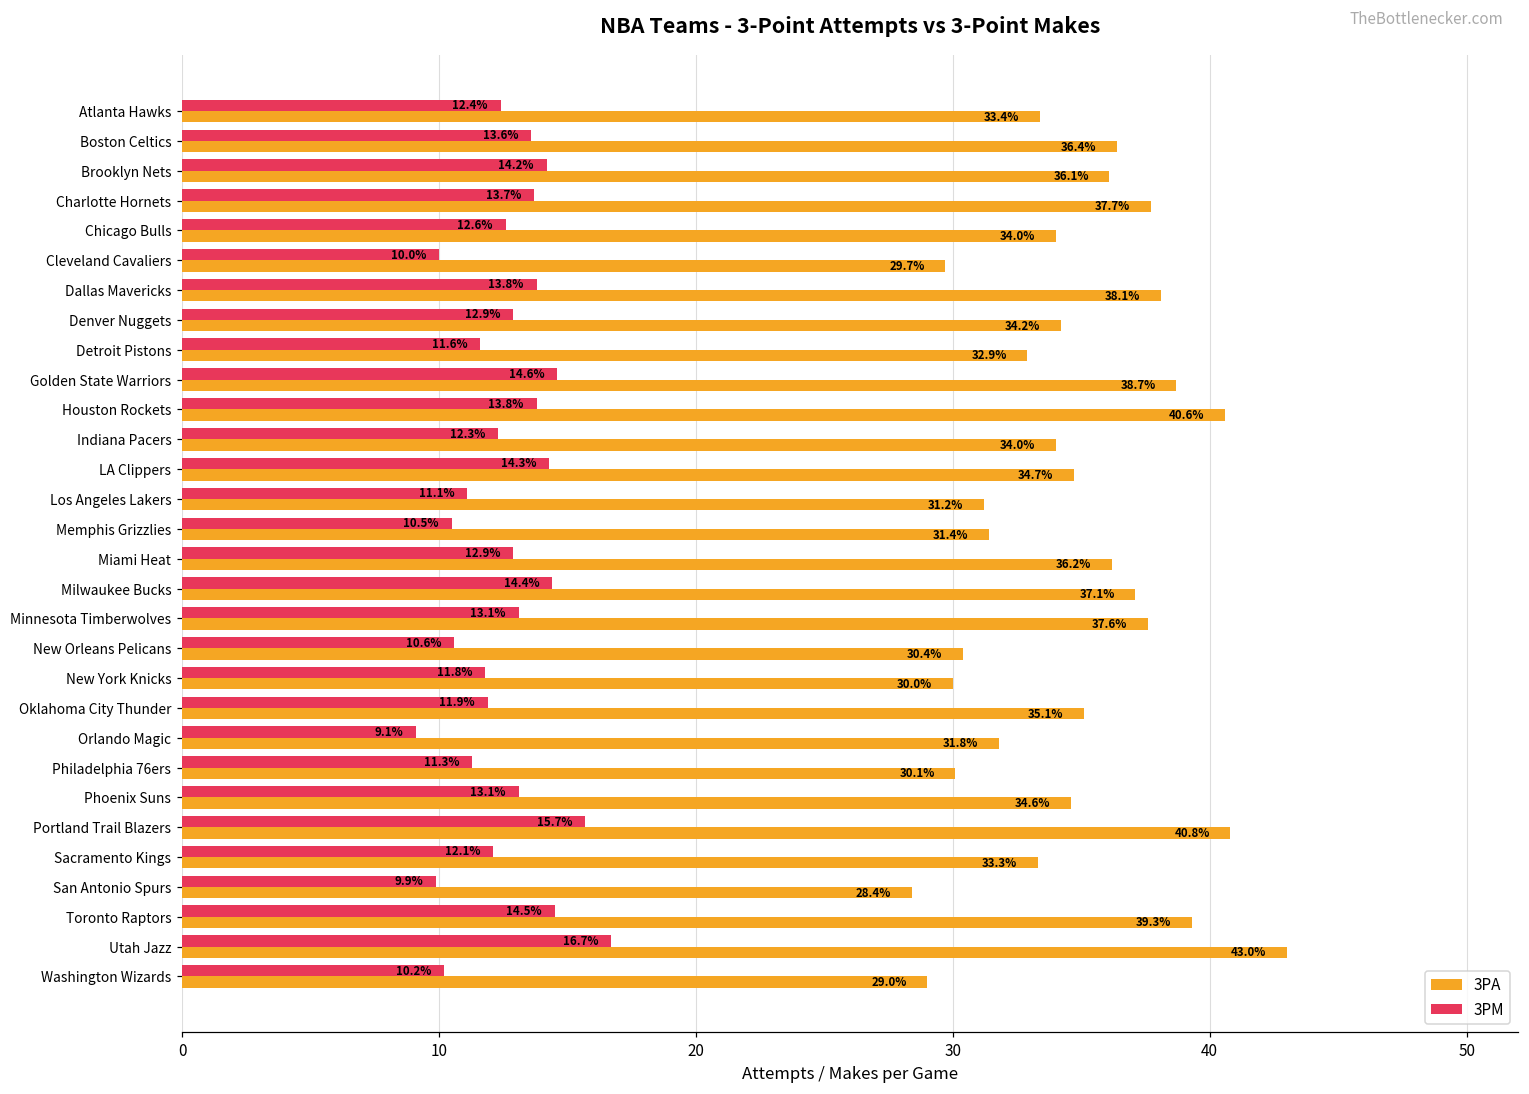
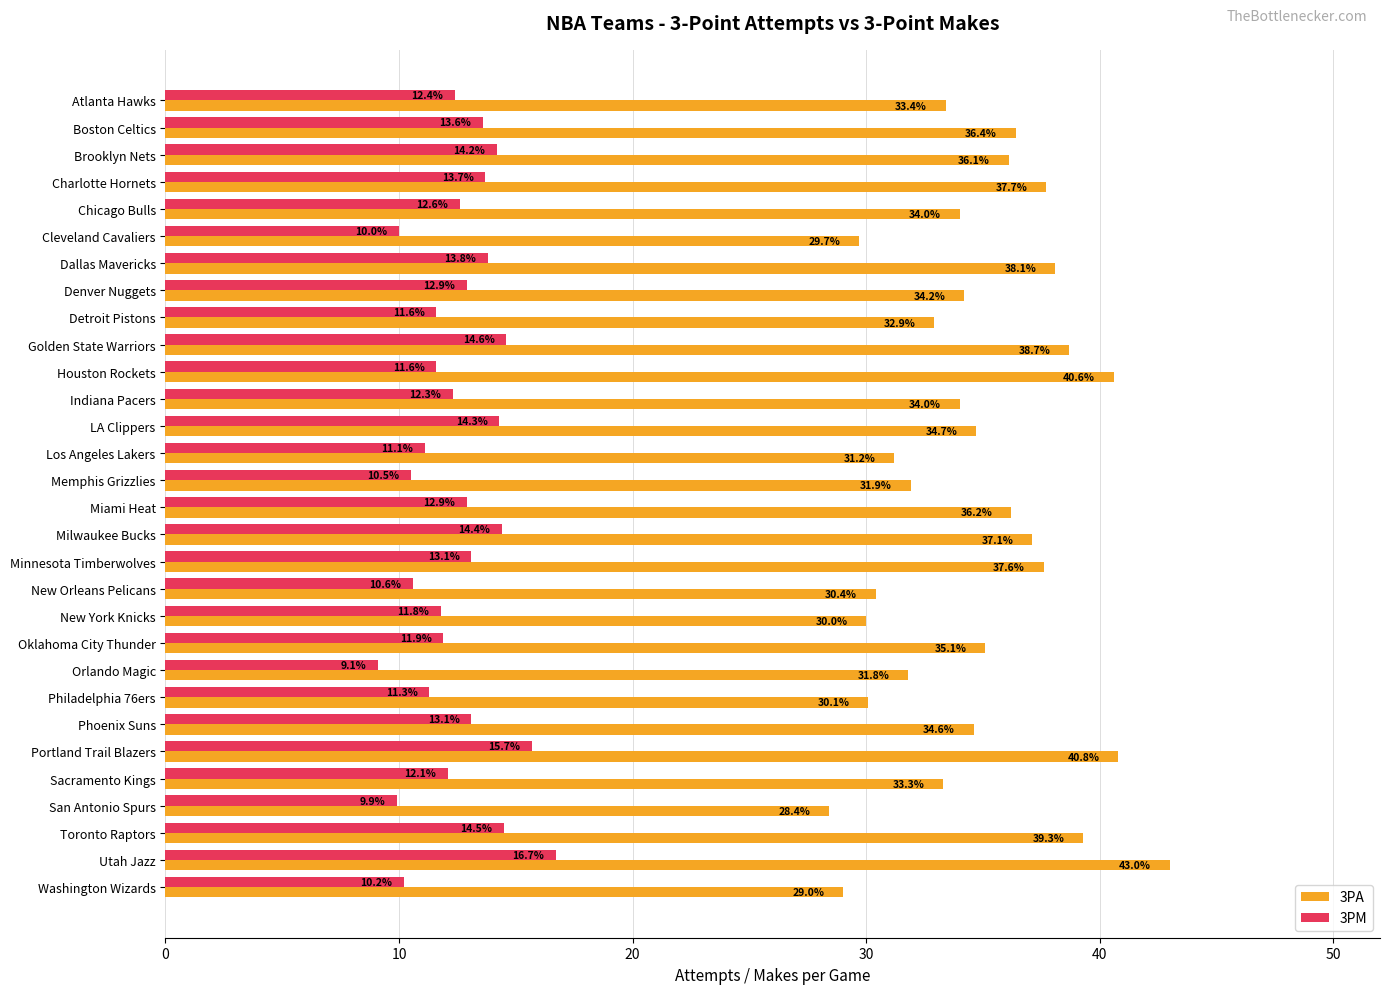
  {
    "3PA": {
      "Atlanta Hawks": "33.4%",
      "Boston Celtics": "36.4%",
      "Brooklyn Nets": "36.1%",
      "Charlotte Hornets": "37.7%",
      "Chicago Bulls": "34.0%",
      "Cleveland Cavaliers": "29.7%",
      "Dallas Mavericks": "38.1%",
      "Denver Nuggets": "34.2%",
      "Detroit Pistons": "32.9%",
      "Golden State Warriors": "38.7%",
      "Houston Rockets": "40.6%",
      "Indiana Pacers": "34.0%",
      "LA Clippers": "34.7%",
      "Los Angeles Lakers": "31.2%",
-     "Memphis Grizzlies": "31.4%",
+     "Memphis Grizzlies": "31.9%",
      "Miami Heat": "36.2%",
      "Milwaukee Bucks": "37.1%",
      "Minnesota Timberwolves": "37.6%",
      "New Orleans Pelicans": "30.4%",
      "New York Knicks": "30.0%",
      "Oklahoma City Thunder": "35.1%",
      "Orlando Magic": "31.8%",
      "Philadelphia 76ers": "30.1%",
      "Phoenix Suns": "34.6%",
      "Portland Trail Blazers": "40.8%",
      "Sacramento Kings": "33.3%",
      "San Antonio Spurs": "28.4%",
      "Toronto Raptors": "39.3%",
      "Utah Jazz": "43.0%",
      "Washington Wizards": "29.0%"
    },
    "3PM": {
      "Atlanta Hawks": "12.4%",
      "Boston Celtics": "13.6%",
      "Brooklyn Nets": "14.2%",
      "Charlotte Hornets": "13.7%",
      "Chicago Bulls": "12.6%",
      "Cleveland Cavaliers": "10.0%",
      "Dallas Mavericks": "13.8%",
      "Denver Nuggets": "12.9%",
      "Detroit Pistons": "11.6%",
      "Golden State Warriors": "14.6%",
-     "Houston Rockets": "13.8%",
+     "Houston Rockets": "11.6%",
      "Indiana Pacers": "12.3%",
      "LA Clippers": "14.3%",
      "Los Angeles Lakers": "11.1%",
      "Memphis Grizzlies": "10.5%",
      "Miami Heat": "12.9%",
      "Milwaukee Bucks": "14.4%",
      "Minnesota Timberwolves": "13.1%",
      "New Orleans Pelicans": "10.6%",
      "New York Knicks": "11.8%",
      "Oklahoma City Thunder": "11.9%",
      "Orlando Magic": "9.1%",
      "Philadelphia 76ers": "11.3%",
      "Phoenix Suns": "13.1%",
      "Portland Trail Blazers": "15.7%",
      "Sacramento Kings": "12.1%",
      "San Antonio Spurs": "9.9%",
      "Toronto Raptors": "14.5%",
      "Utah Jazz": "16.7%",
      "Washington Wizards": "10.2%"
    }
  }
